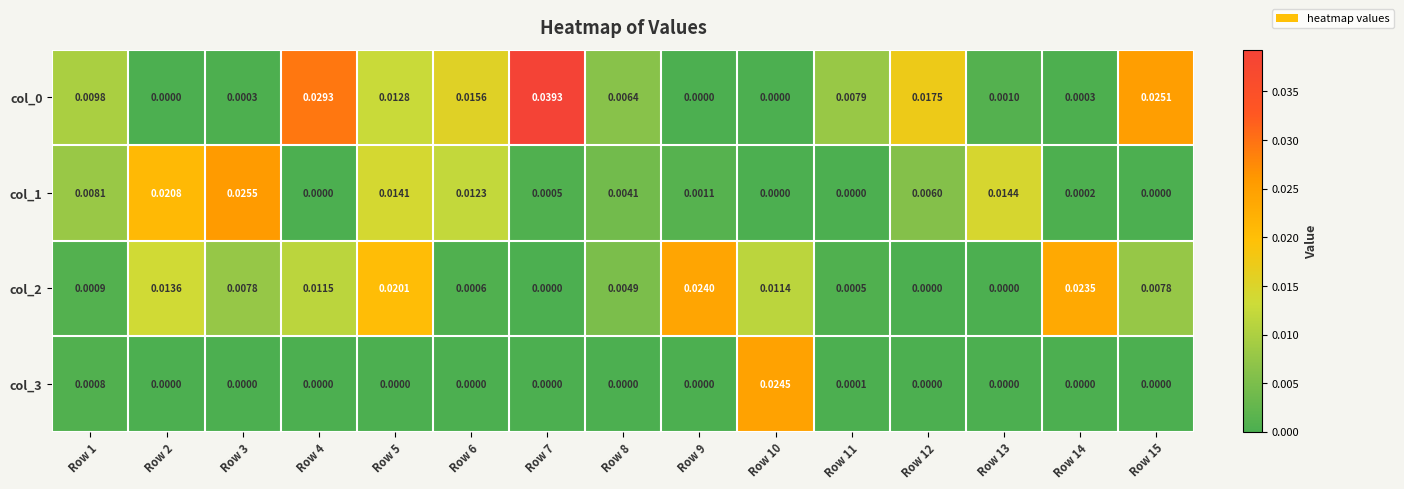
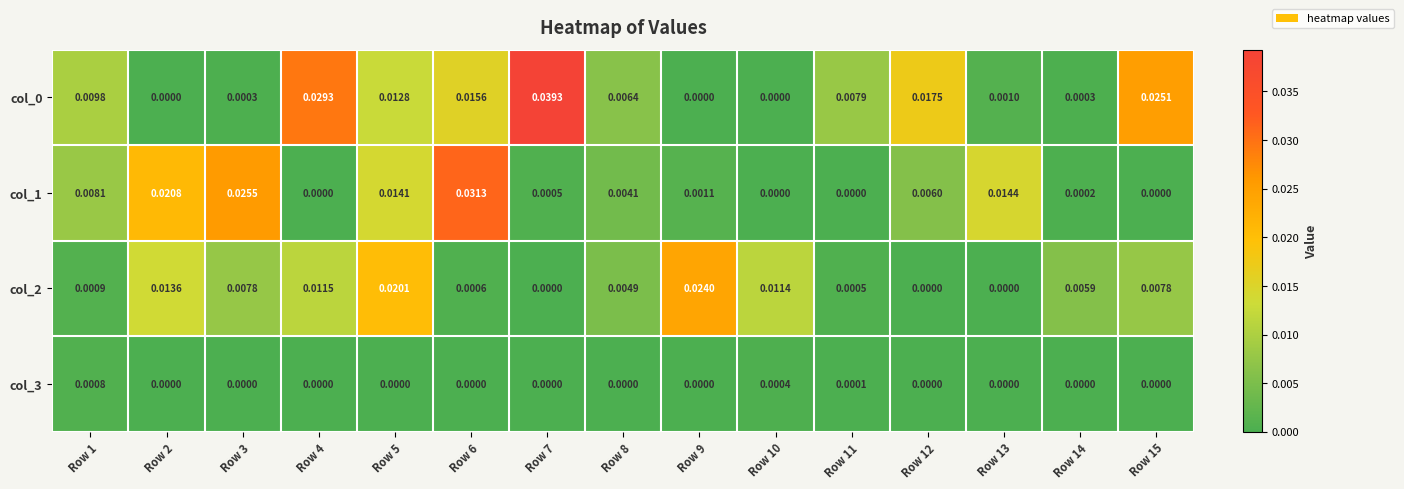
  {
    "col_0": {
      "Row 1": 0.0098,
      "Row 2": 0.0000,
      "Row 3": 0.0003,
      "Row 4": 0.0293,
      "Row 5": 0.0128,
      "Row 6": 0.0156,
      "Row 7": 0.0393,
      "Row 8": 0.0064,
      "Row 9": 0.0000,
      "Row 10": 0.0000,
      "Row 11": 0.0079,
      "Row 12": 0.0175,
      "Row 13": 0.0010,
      "Row 14": 0.0003,
      "Row 15": 0.0251
    },
    "col_1": {
      "Row 1": 0.0081,
      "Row 2": 0.0208,
      "Row 3": 0.0255,
      "Row 4": 0.0000,
      "Row 5": 0.0141,
-     "Row 6": 0.0123,
+     "Row 6": 0.0313,
      "Row 7": 0.0005,
      "Row 8": 0.0041,
      "Row 9": 0.0011,
      "Row 10": 0.0000,
      "Row 11": 0.0000,
      "Row 12": 0.0060,
      "Row 13": 0.0144,
      "Row 14": 0.0002,
      "Row 15": 0.0000
    },
    "col_2": {
      "Row 1": 0.0009,
      "Row 2": 0.0136,
      "Row 3": 0.0078,
      "Row 4": 0.0115,
      "Row 5": 0.0201,
      "Row 6": 0.0006,
      "Row 7": 0.0000,
      "Row 8": 0.0049,
      "Row 9": 0.0240,
      "Row 10": 0.0114,
      "Row 11": 0.0005,
      "Row 12": 0.0000,
      "Row 13": 0.0000,
-     "Row 14": 0.0235,
+     "Row 14": 0.0059,
      "Row 15": 0.0078
    },
    "col_3": {
      "Row 1": 0.0008,
      "Row 2": 0.0000,
      "Row 3": 0.0000,
      "Row 4": 0.0000,
      "Row 5": 0.0000,
      "Row 6": 0.0000,
      "Row 7": 0.0000,
      "Row 8": 0.0000,
      "Row 9": 0.0000,
-     "Row 10": 0.0245,
+     "Row 10": 0.0004,
      "Row 11": 0.0001,
      "Row 12": 0.0000,
      "Row 13": 0.0000,
      "Row 14": 0.0000,
      "Row 15": 0.0000
    }
  }
